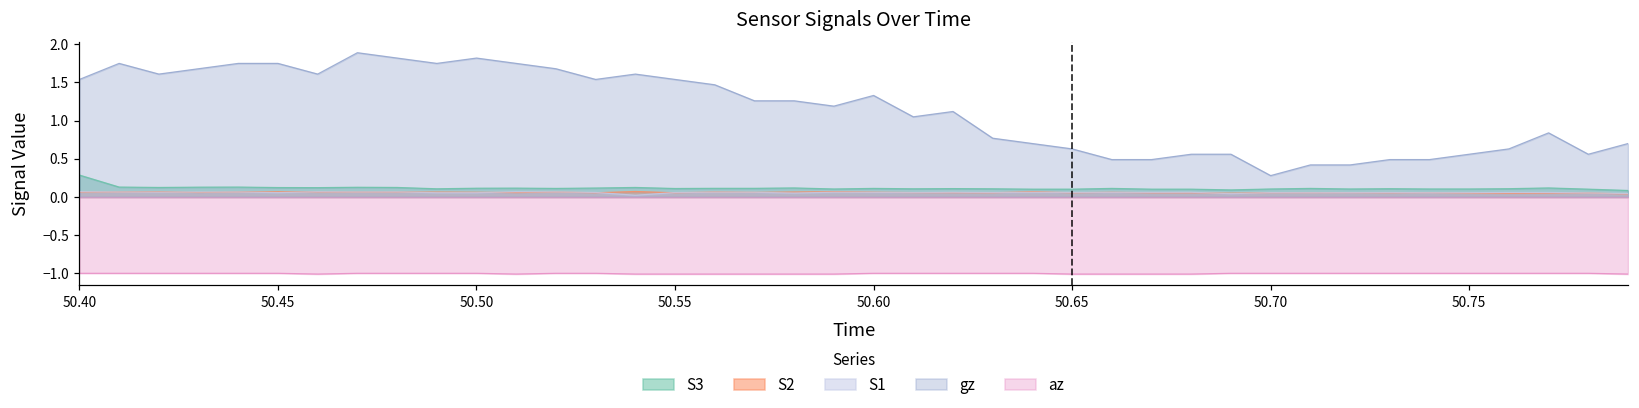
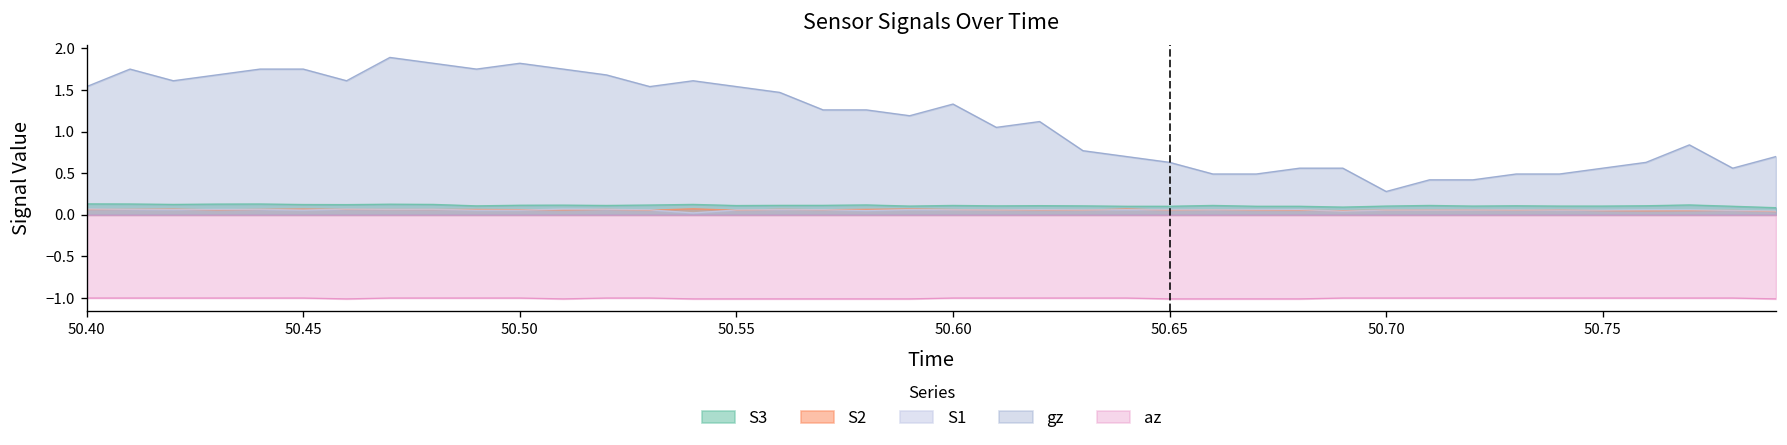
  {
    "S3": {
-     "50.40": 0.3,
+     "50.40": 0.1,
      "50.45": 0.1,
      "50.50": 0.1,
      "50.55": 0.1,
      "50.60": 0.1,
      "50.65": 0.1,
      "50.70": 0.1,
      "50.75": 0.1
    }
  }
